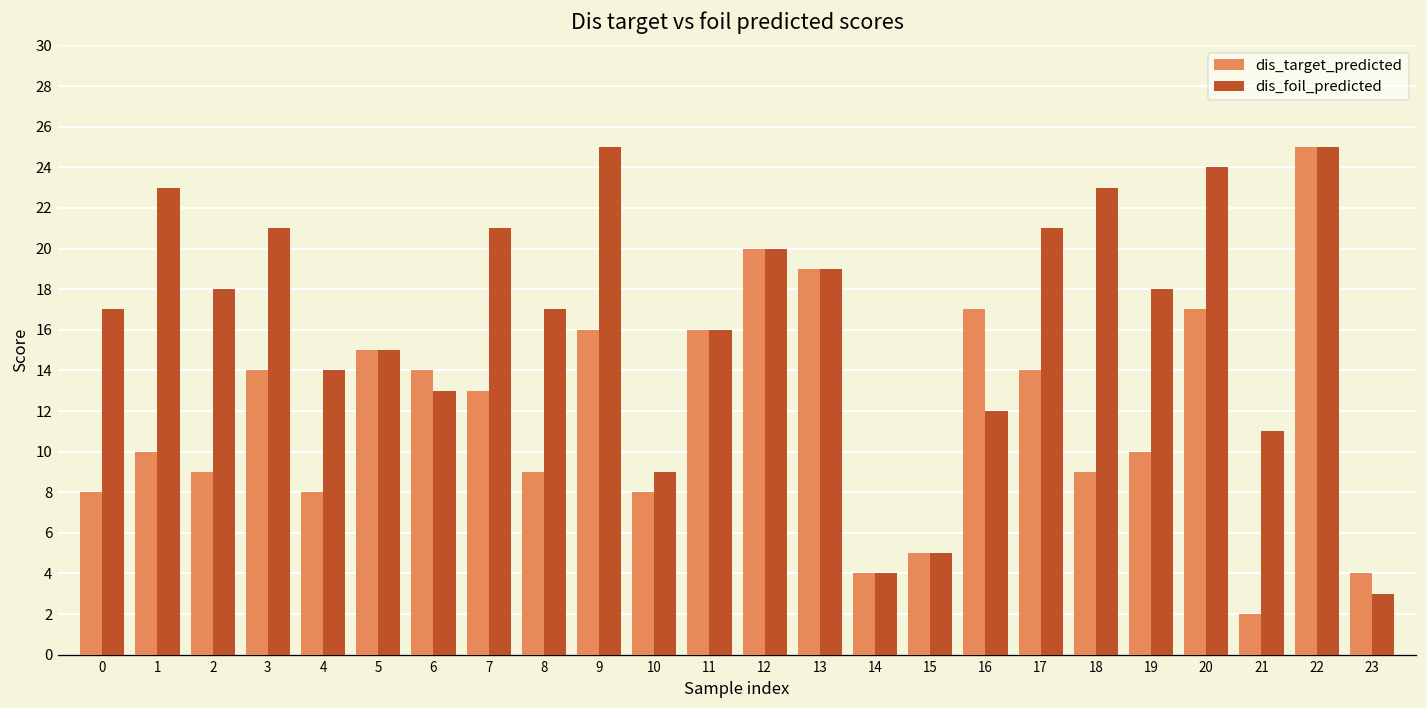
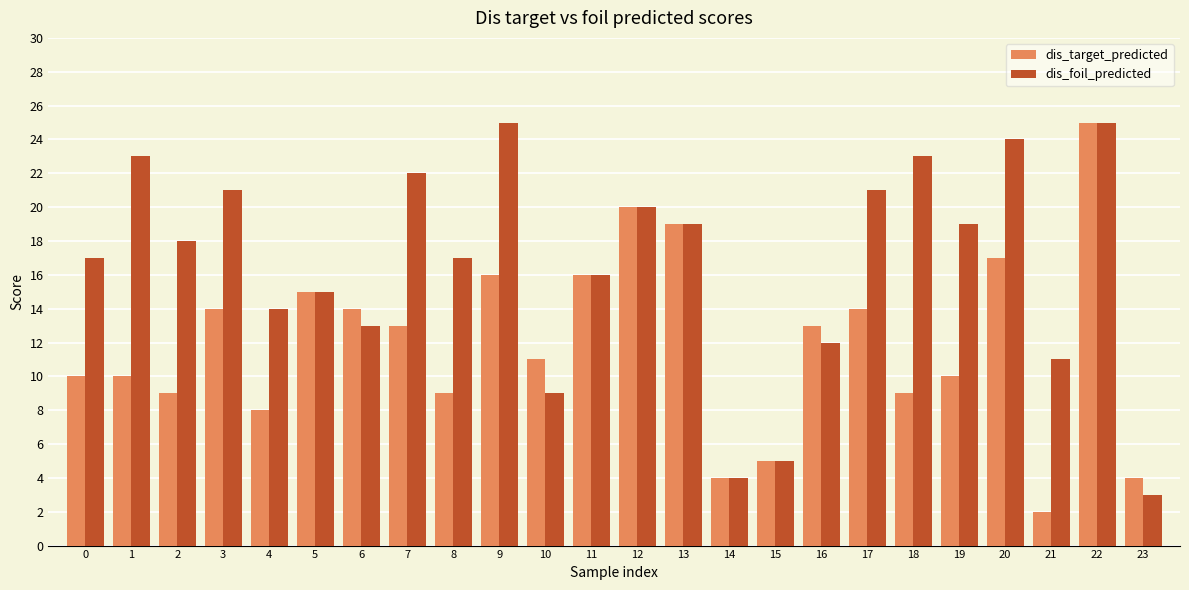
  {
    "dis_target_predicted": {
-     "0": 8,
+     "0": 10,
      "1": 10,
      "2": 9,
      "3": 14,
      "4": 8,
      "5": 15,
      "6": 14,
      "7": 13,
      "8": 9,
      "9": 16,
-     "10": 8,
+     "10": 11,
      "11": 16,
      "12": 20,
      "13": 19,
      "14": 4,
      "15": 5,
-     "16": 17,
+     "16": 13,
      "17": 14,
      "18": 9,
      "19": 10,
      "20": 17,
      "21": 2,
      "22": 25,
      "23": 4
    },
    "dis_foil_predicted": {
      "0": 17,
      "1": 23,
      "2": 18,
      "3": 21,
      "4": 14,
      "5": 15,
      "6": 13,
-     "7": 21,
+     "7": 22,
      "8": 17,
      "9": 25,
      "10": 9,
      "11": 16,
      "12": 20,
      "13": 19,
      "14": 4,
      "15": 5,
      "16": 12,
      "17": 21,
      "18": 23,
-     "19": 18,
+     "19": 19,
      "20": 24,
      "21": 11,
      "22": 25,
      "23": 3
    }
  }
